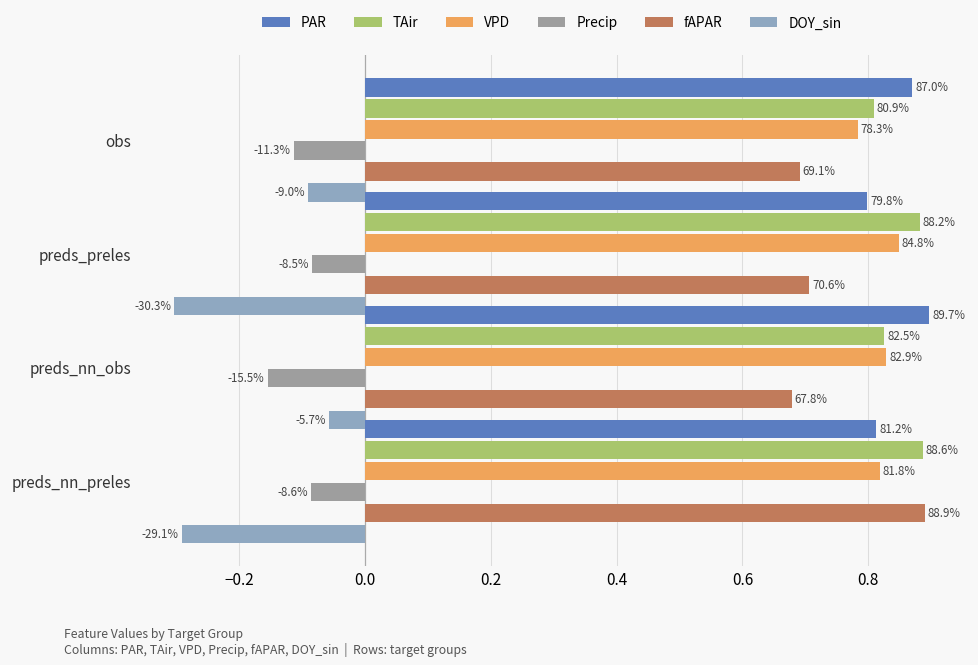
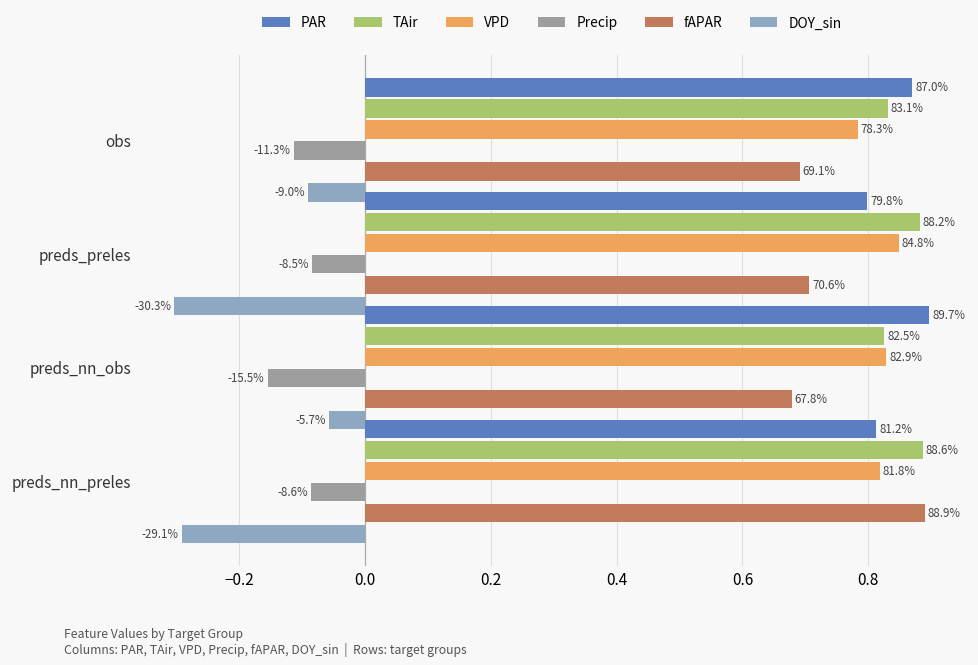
  {
    "PAR": {
      "obs": "87.0%",
      "preds_preles": "79.8%",
      "preds_nn_obs": "89.7%",
      "preds_nn_preles": "81.2%"
    },
    "TAir": {
-     "obs": "80.9%",
+     "obs": "83.1%",
      "preds_preles": "88.2%",
      "preds_nn_obs": "82.5%",
      "preds_nn_preles": "88.6%"
    },
    "VPD": {
      "obs": "78.3%",
      "preds_preles": "84.8%",
      "preds_nn_obs": "82.9%",
      "preds_nn_preles": "81.8%"
    },
    "fAPAR": {
      "obs": "69.1%",
      "preds_preles": "70.6%",
      "preds_nn_obs": "67.8%",
      "preds_nn_preles": "88.9%"
    }
  }
